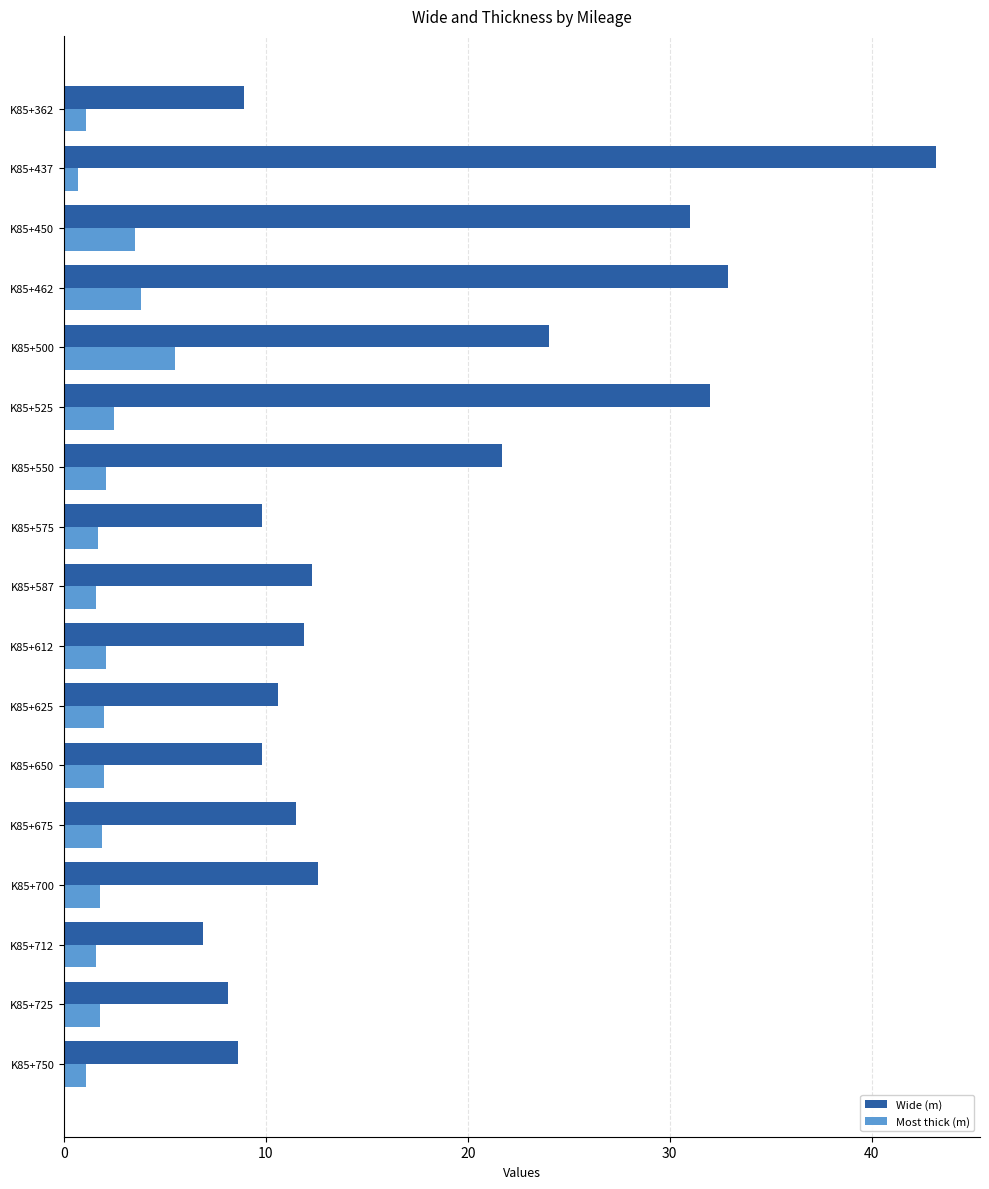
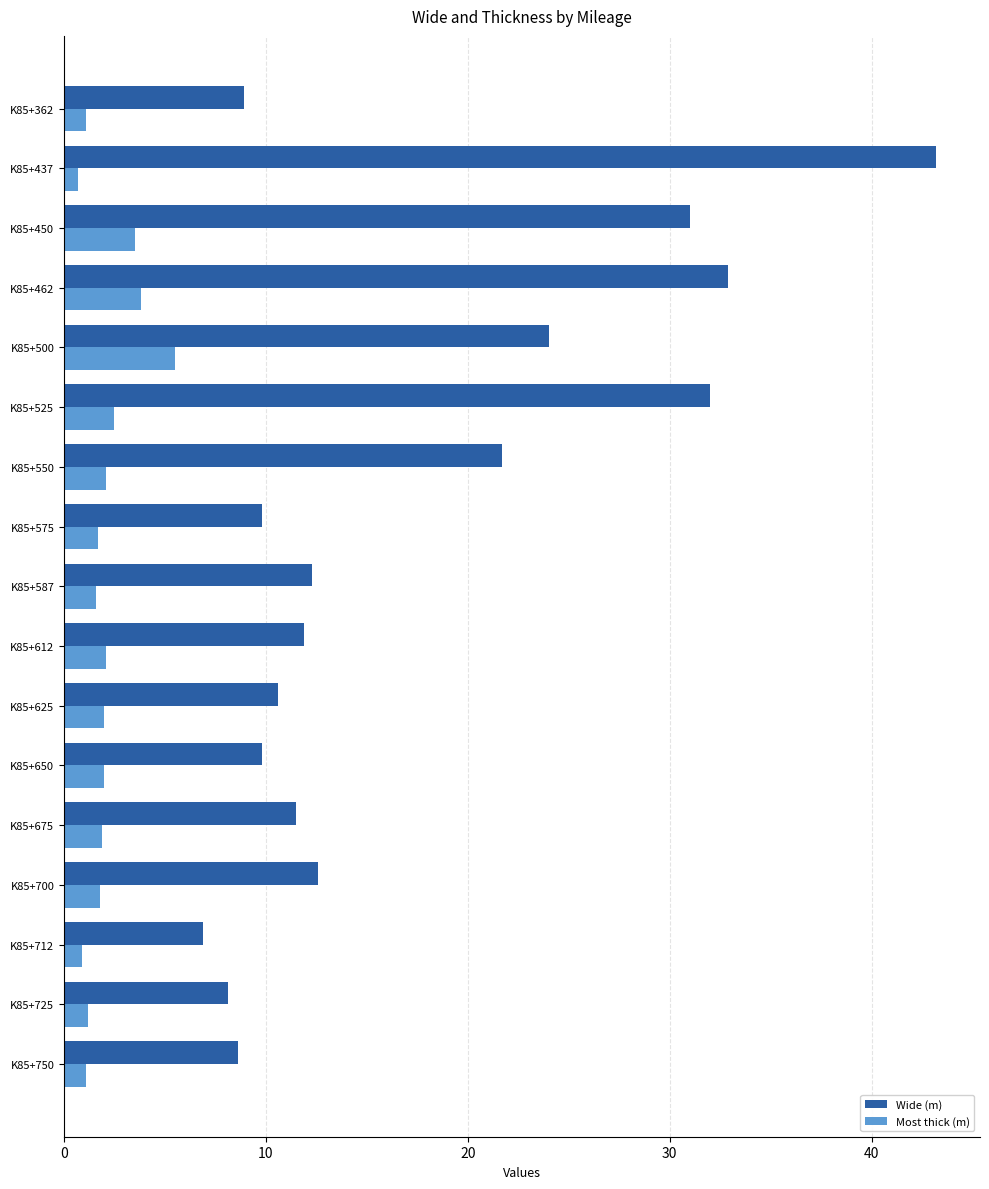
  {
    "Wide (m)": {
      "K85+362": 8.9,
      "K85+437": 43.2,
      "K85+450": 31.0,
      "K85+462": 32.9,
      "K85+500": 24.0,
      "K85+525": 32.0,
      "K85+550": 21.7,
      "K85+575": 9.8,
      "K85+587": 12.3,
      "K85+612": 11.9,
      "K85+625": 10.6,
      "K85+650": 9.8,
      "K85+675": 11.5,
      "K85+700": 12.6,
      "K85+712": 6.9,
      "K85+725": 8.1,
      "K85+750": 8.6
    },
    "Most thick (m)": {
      "K85+362": 1.1,
      "K85+437": 0.7,
      "K85+450": 3.5,
      "K85+462": 3.8,
      "K85+500": 5.5,
      "K85+525": 2.5,
      "K85+550": 2.1,
      "K85+575": 1.7,
      "K85+587": 1.6,
      "K85+612": 2.1,
      "K85+625": 2.0,
      "K85+650": 2.0,
      "K85+675": 1.9,
      "K85+700": 1.8,
-     "K85+712": 1.6,
-     "K85+725": 1.8,
+     "K85+712": 0.9,
+     "K85+725": 1.2,
      "K85+750": 1.1
    }
  }
